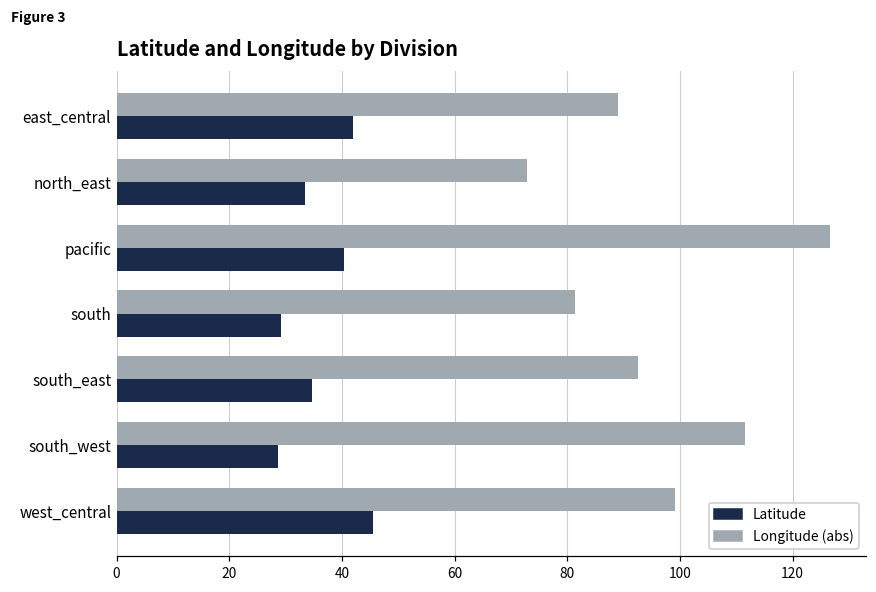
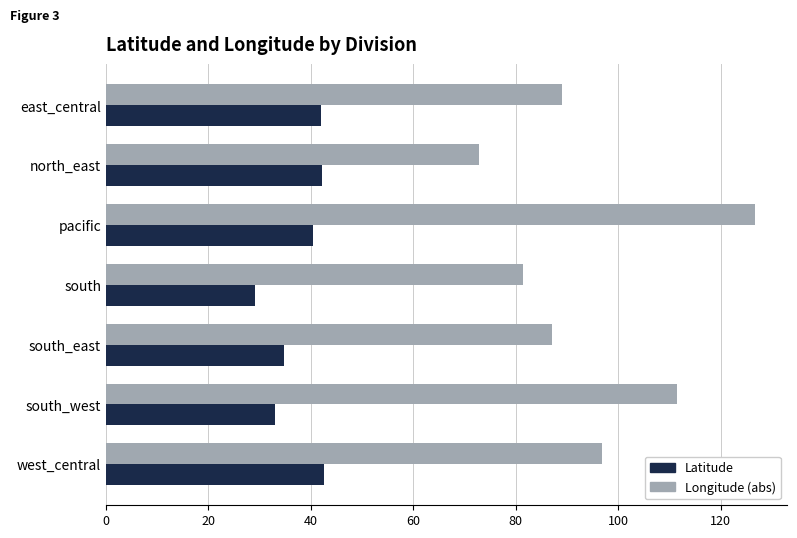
  {
    "Latitude": {
      "east_central": 42,
-     "north_east": 33,
+     "north_east": 42,
      "pacific": 40,
      "south": 29,
      "south_east": 35,
-     "south_west": 29,
-     "west_central": 46
+     "south_west": 33,
+     "west_central": 43
    },
    "Longitude (abs)": {
      "east_central": 89,
      "north_east": 73,
      "pacific": 127,
      "south": 81,
-     "south_east": 93,
+     "south_east": 87,
      "south_west": 112,
-     "west_central": 99
+     "west_central": 97
    }
  }
